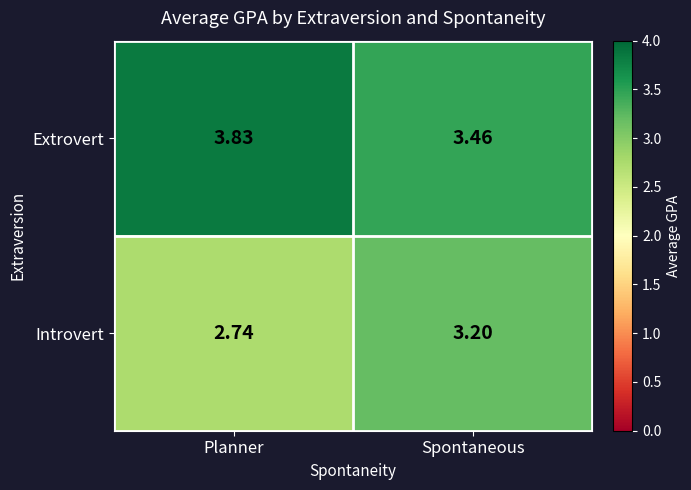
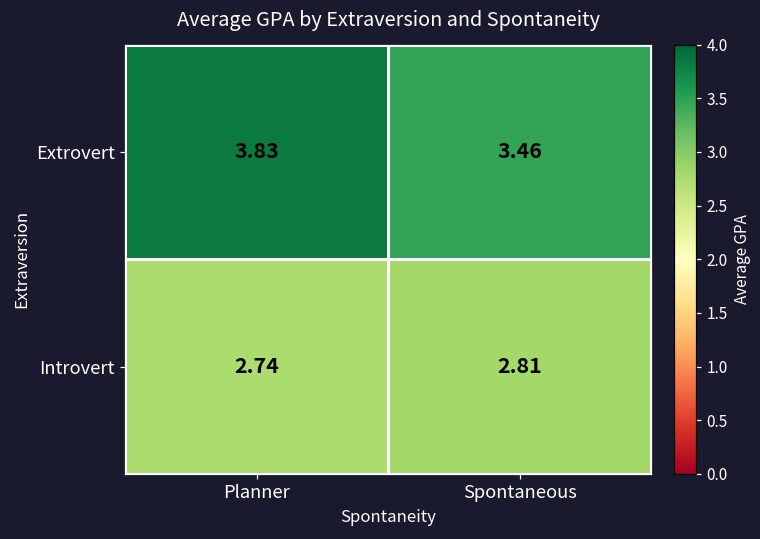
  {
    "Extrovert": {
      "Planner": 3.83,
      "Spontaneous": 3.46
    },
    "Introvert": {
      "Planner": 2.74,
-     "Spontaneous": 3.20
+     "Spontaneous": 2.81
    }
  }
